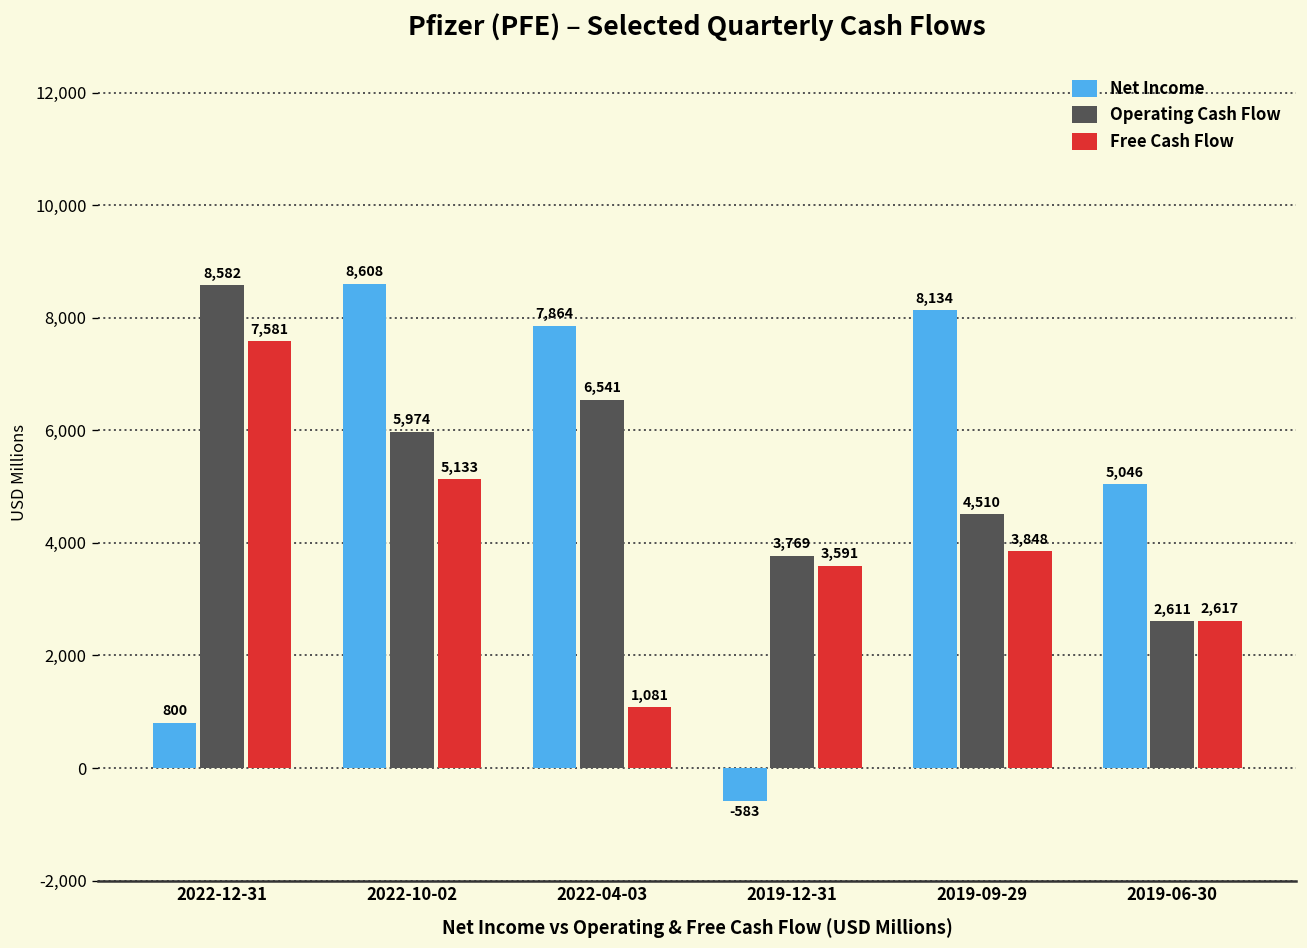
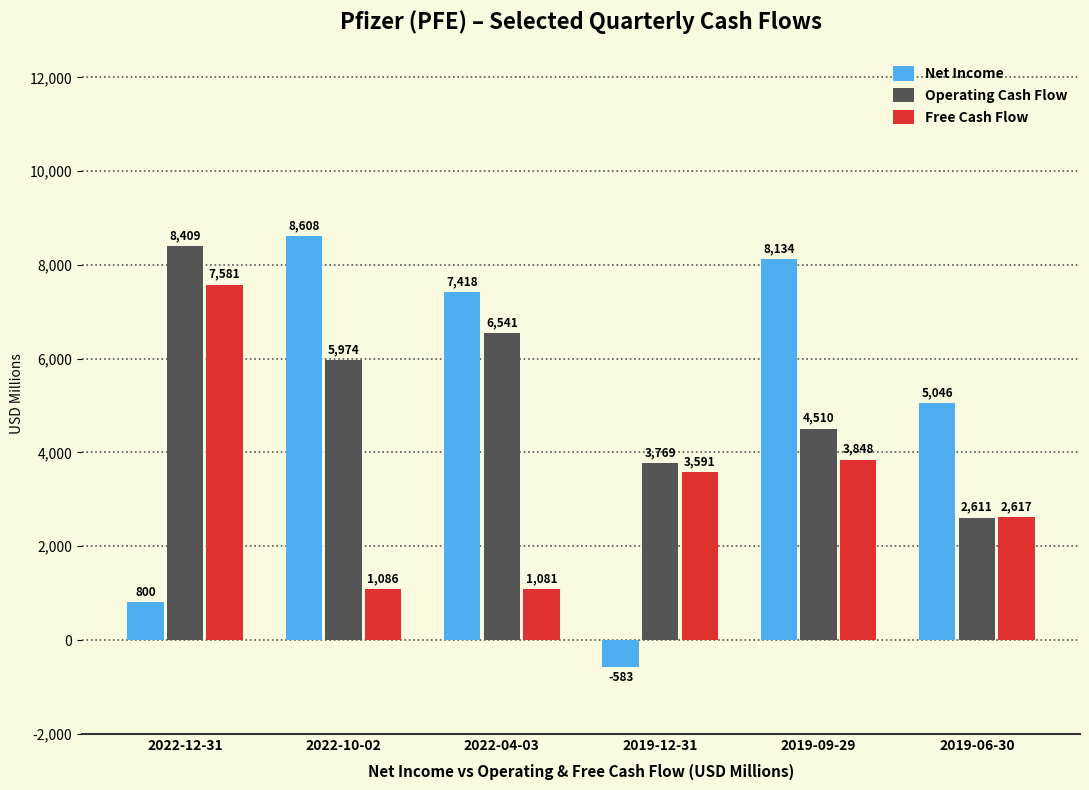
  {
    "Net Income": {
      "2022-12-31": "800",
      "2022-10-02": "8,608",
-     "2022-04-03": "7,864",
+     "2022-04-03": "7,418",
      "2019-12-31": "-583",
      "2019-09-29": "8,134",
      "2019-06-30": "5,046"
    },
    "Operating Cash Flow": {
-     "2022-12-31": "8,582",
+     "2022-12-31": "8,409",
      "2022-10-02": "5,974",
      "2022-04-03": "6,541",
      "2019-12-31": "3,769",
      "2019-09-29": "4,510",
      "2019-06-30": "2,611"
    },
    "Free Cash Flow": {
      "2022-12-31": "7,581",
-     "2022-10-02": "5,133",
+     "2022-10-02": "1,086",
      "2022-04-03": "1,081",
      "2019-12-31": "3,591",
      "2019-09-29": "3,848",
      "2019-06-30": "2,617"
    }
  }
